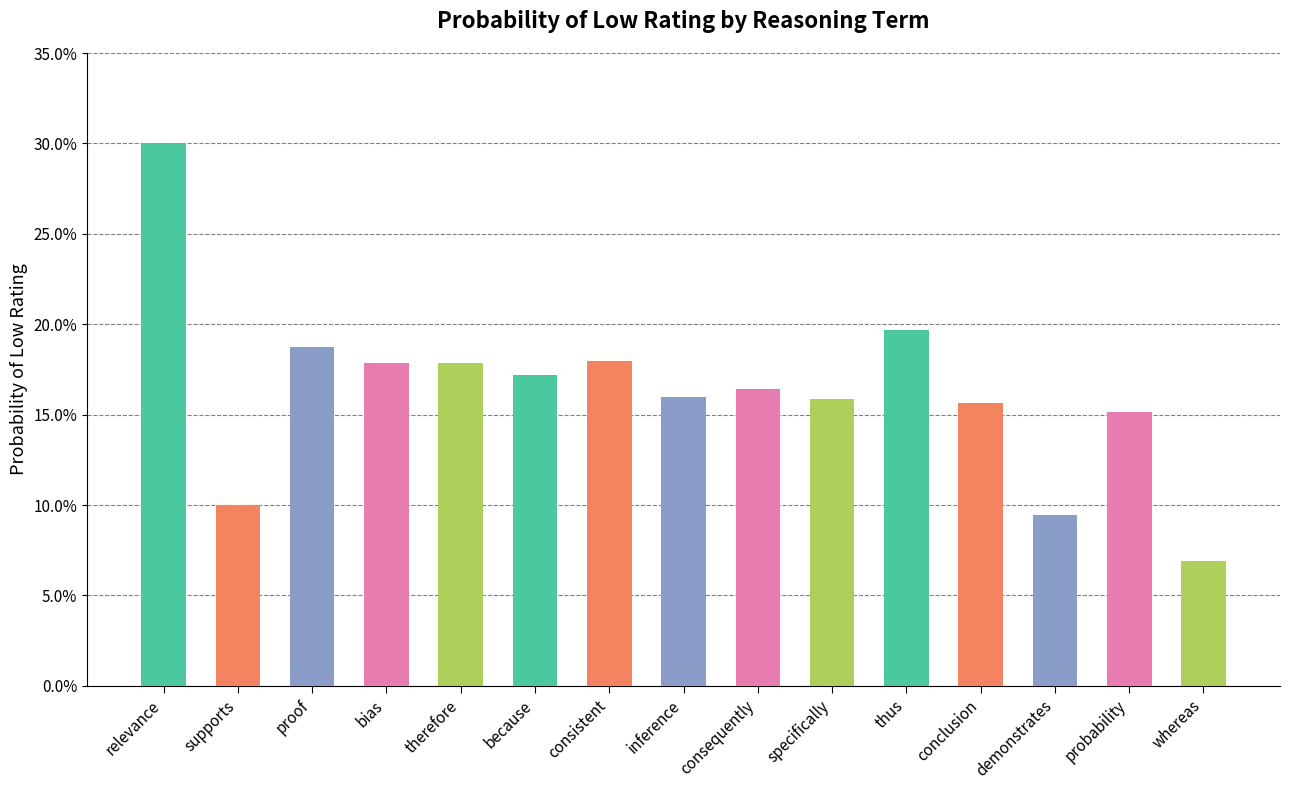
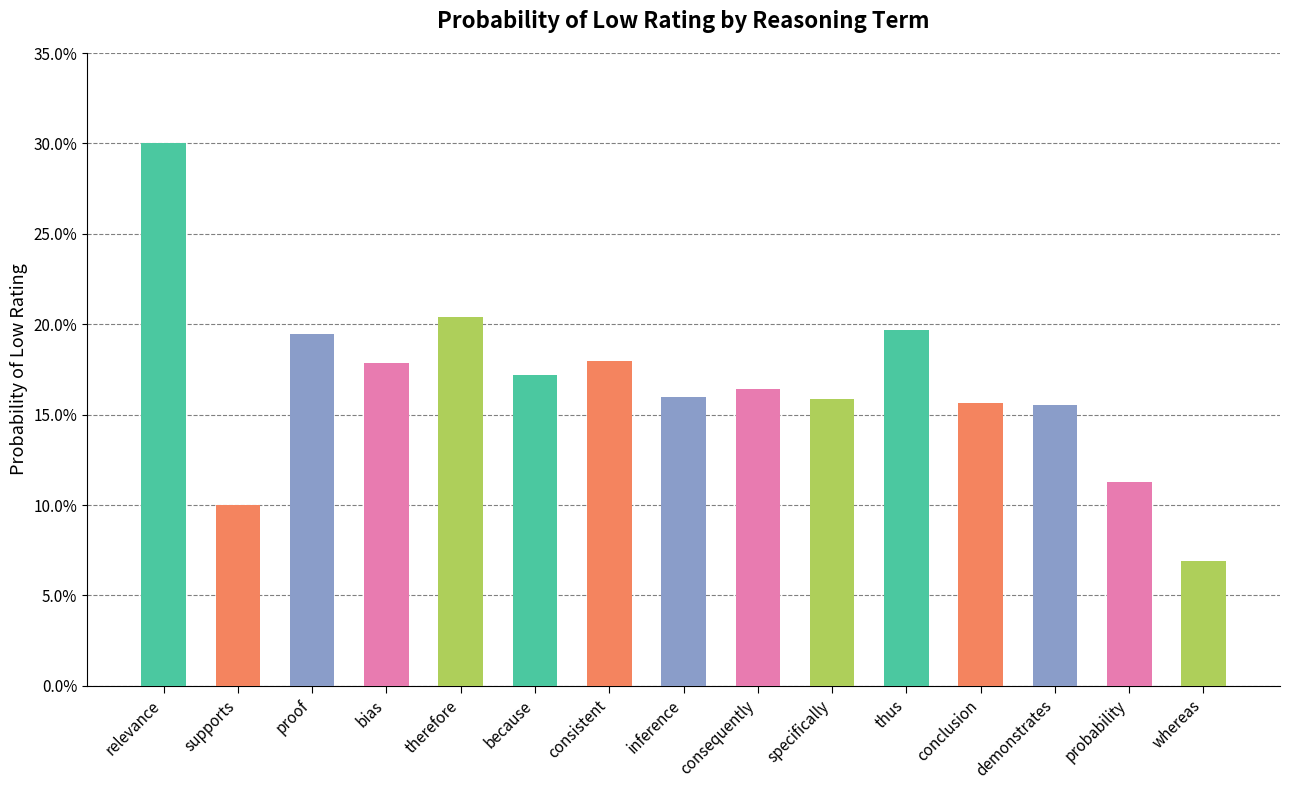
  {
    "relevance": "30.0%",
    "supports": "10.0%",
-   "proof": "18.8%",
+   "proof": "19.5%",
    "bias": "17.9%",
-   "therefore": "17.8%",
+   "therefore": "20.4%",
    "because": "17.2%",
    "consistent": "17.9%",
    "inference": "16.0%",
    "consequently": "16.4%",
    "specifically": "15.9%",
    "thus": "19.7%",
    "conclusion": "15.6%",
-   "demonstrates": "9.5%",
-   "probability": "15.2%",
+   "demonstrates": "15.6%",
+   "probability": "11.3%",
    "whereas": "6.9%"
  }
